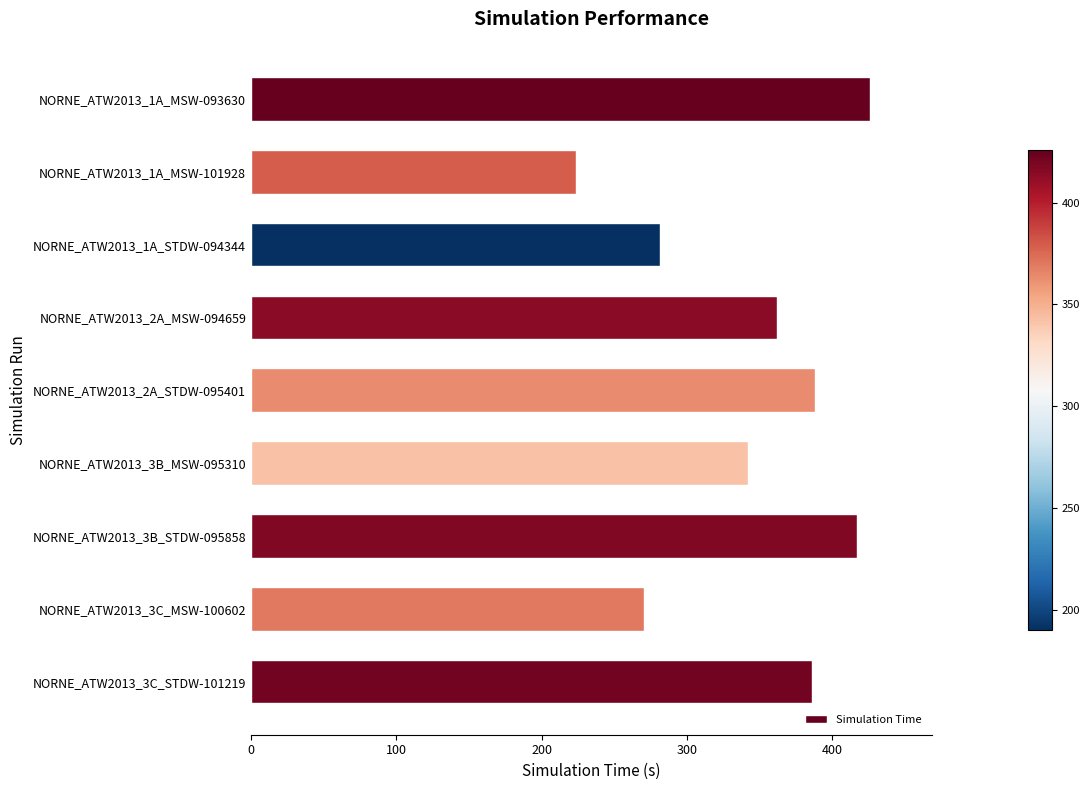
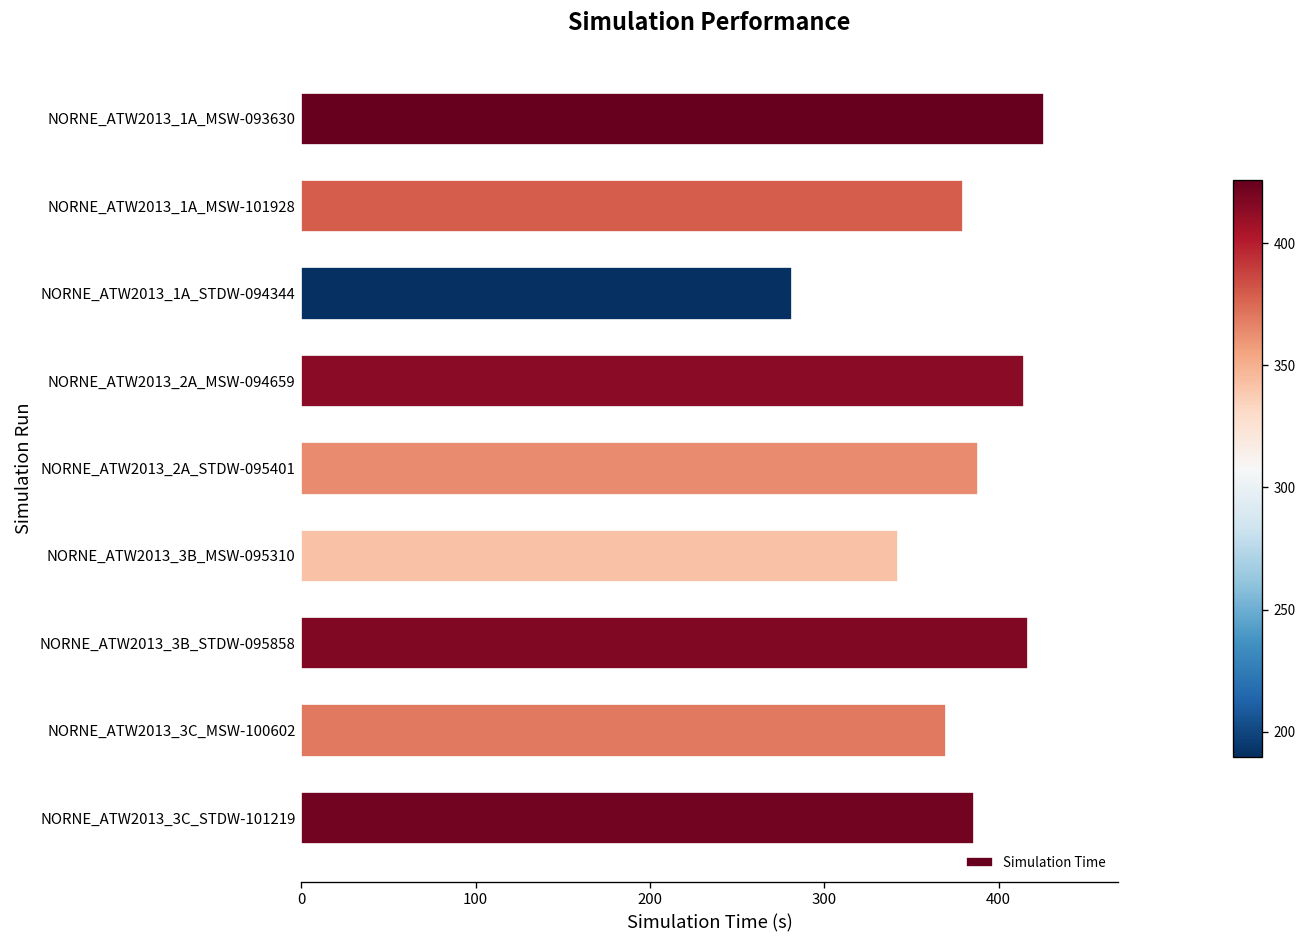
  {
    "NORNE_ATW2013_1A_MSW-093630": 426,
-   "NORNE_ATW2013_1A_MSW-101928": 223,
+   "NORNE_ATW2013_1A_MSW-101928": 380,
    "NORNE_ATW2013_1A_STDW-094344": 282,
-   "NORNE_ATW2013_2A_MSW-094659": 362,
+   "NORNE_ATW2013_2A_MSW-094659": 415,
    "NORNE_ATW2013_2A_STDW-095401": 388,
    "NORNE_ATW2013_3B_MSW-095310": 342,
    "NORNE_ATW2013_3B_STDW-095858": 417,
-   "NORNE_ATW2013_3C_MSW-100602": 270,
+   "NORNE_ATW2013_3C_MSW-100602": 370,
    "NORNE_ATW2013_3C_STDW-101219": 386
  }
